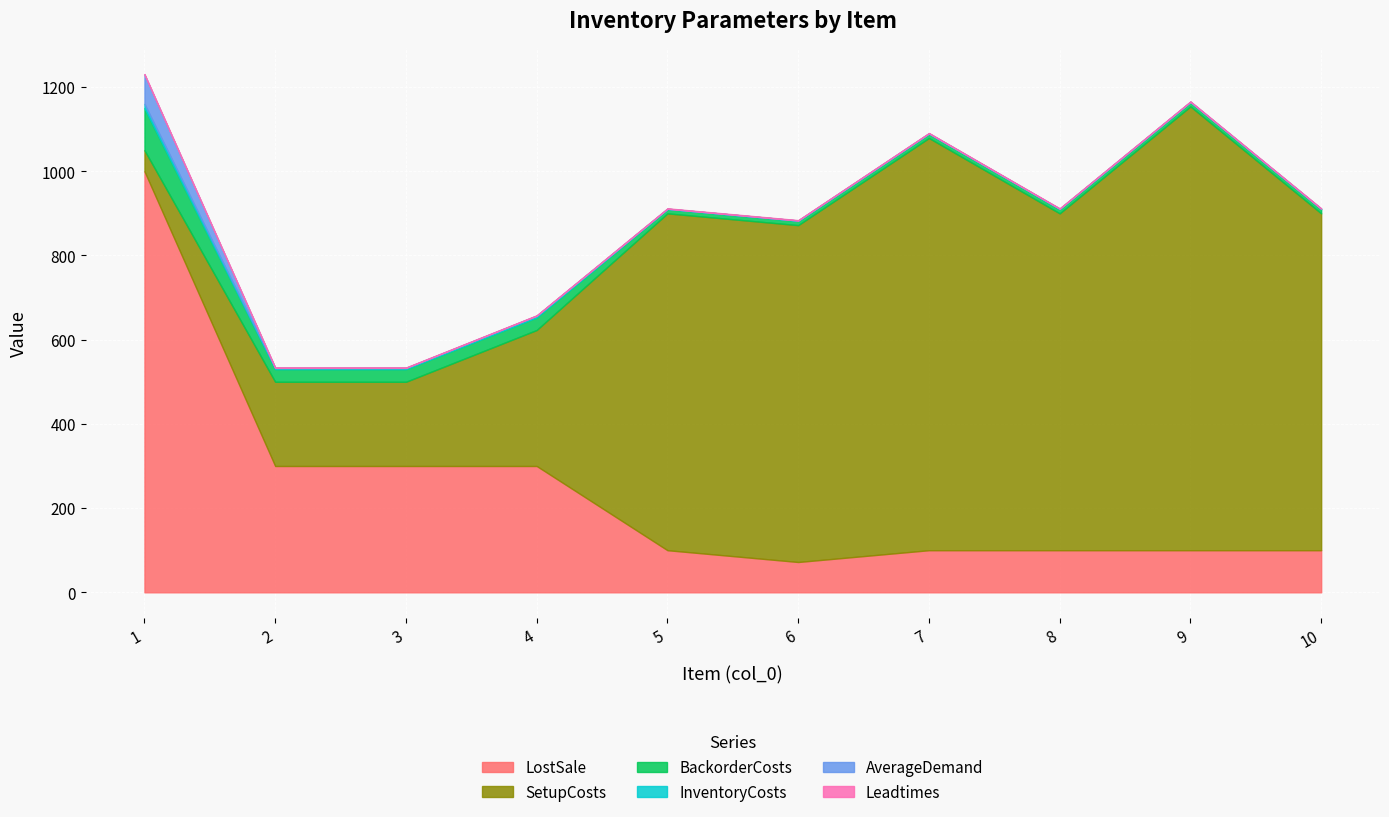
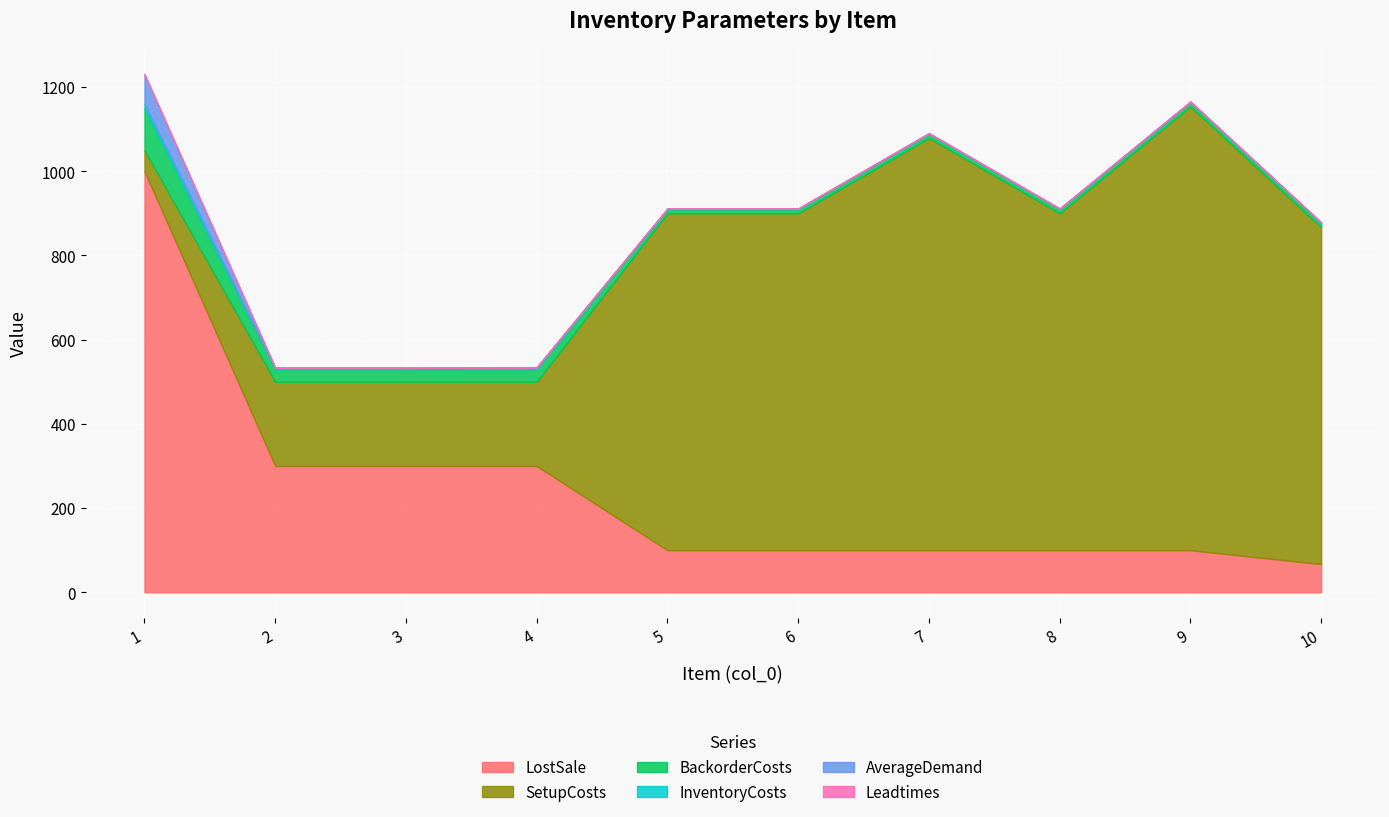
  {
    "LostSale": {
      "1": 1000,
      "2": 300,
      "3": 300,
      "4": 300,
      "5": 100,
-     "6": 70,
+     "6": 100,
      "7": 100,
      "8": 100,
      "9": 100,
-     "10": 100
+     "10": 70
    },
    "SetupCosts": {
      "1": 50,
      "2": 200,
      "3": 200,
-     "4": 320,
+     "4": 200,
      "5": 800,
      "6": 800,
      "7": 980,
      "8": 800,
      "9": 1050,
      "10": 800
    },
    "BackorderCosts": {
      "1": 100
    },
    "InventoryCosts": {
      "1": 10
    }
  }
